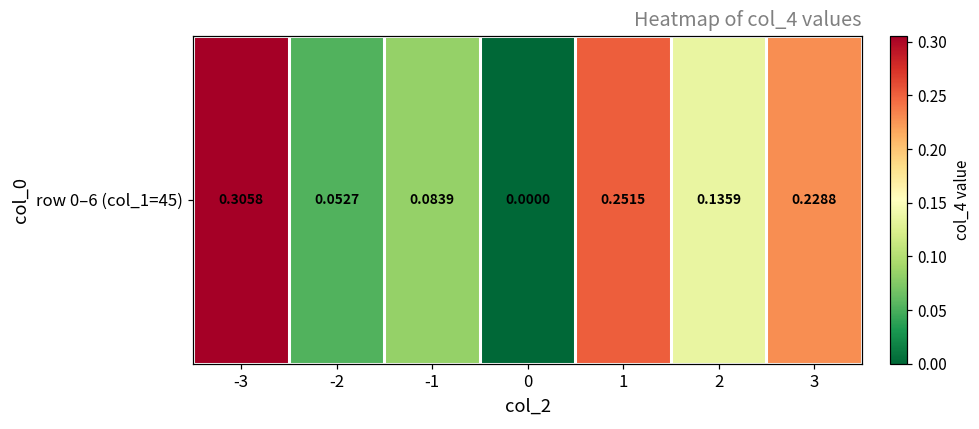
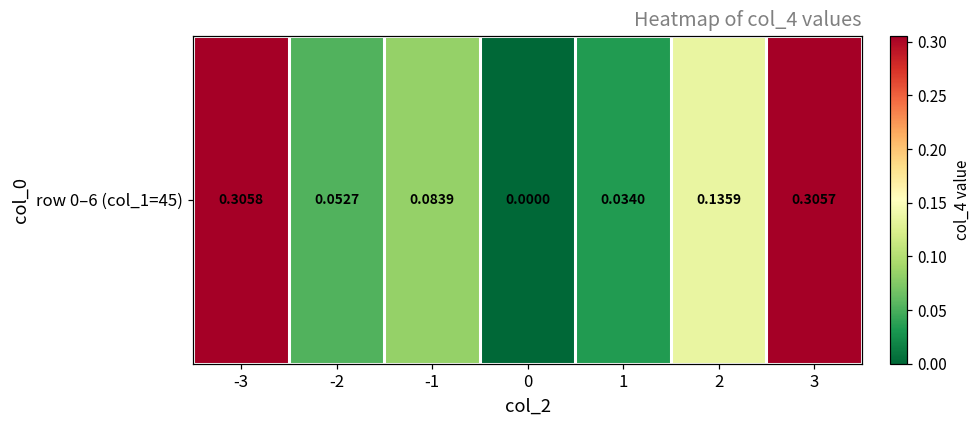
  {
    "row 0–6 (col_1=45)": {
      "-3": 0.3058,
      "-2": 0.0527,
      "-1": 0.0839,
      "0": 0.0000,
-     "1": 0.2515,
+     "1": 0.0340,
      "2": 0.1359,
-     "3": 0.2288
+     "3": 0.3057
    }
  }
